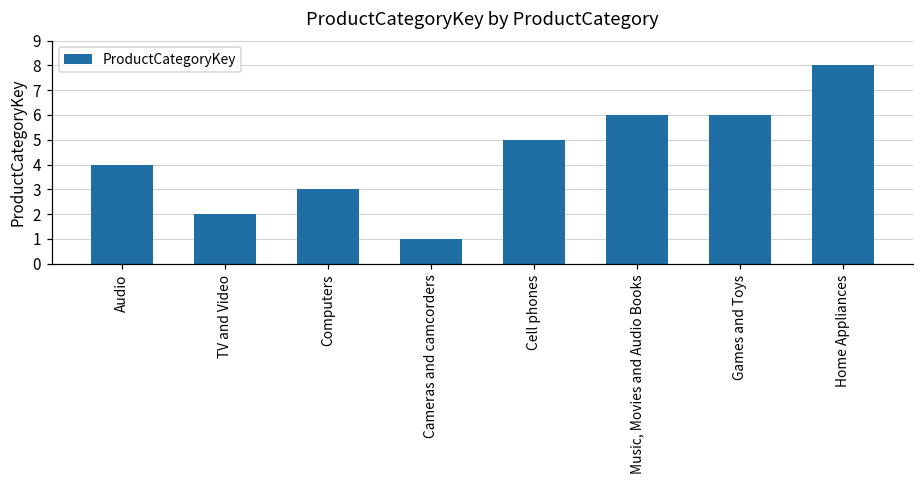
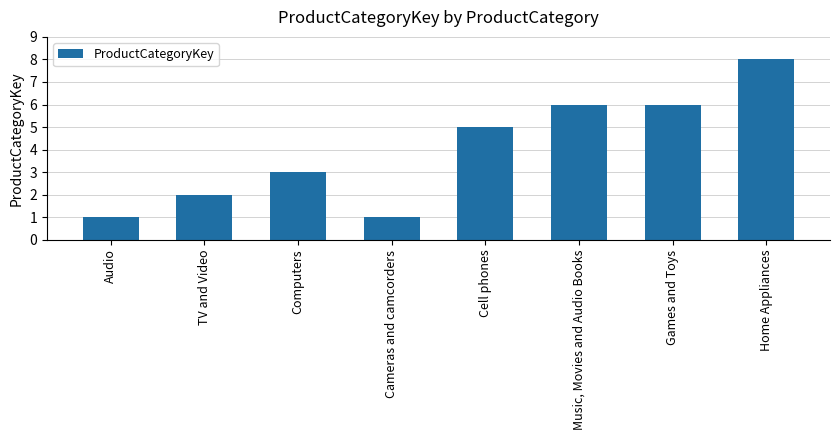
  {
-   "Audio": 4,
+   "Audio": 1,
    "TV and Video": 2,
    "Computers": 3,
    "Cameras and camcorders": 1,
    "Cell phones": 5,
    "Music, Movies and Audio Books": 6,
    "Games and Toys": 6,
    "Home Appliances": 8
  }
